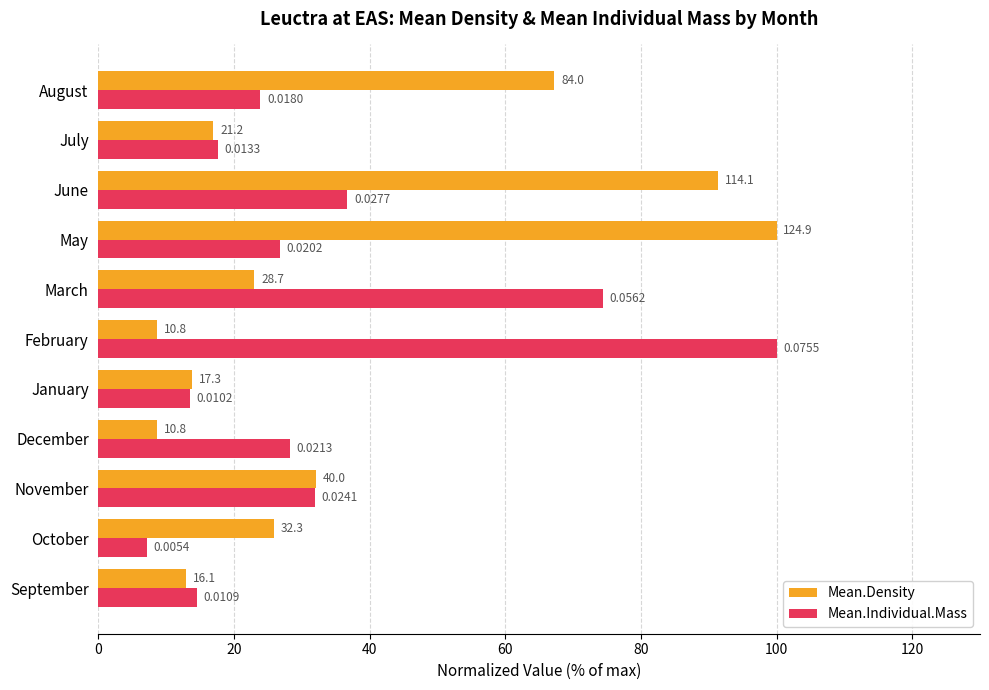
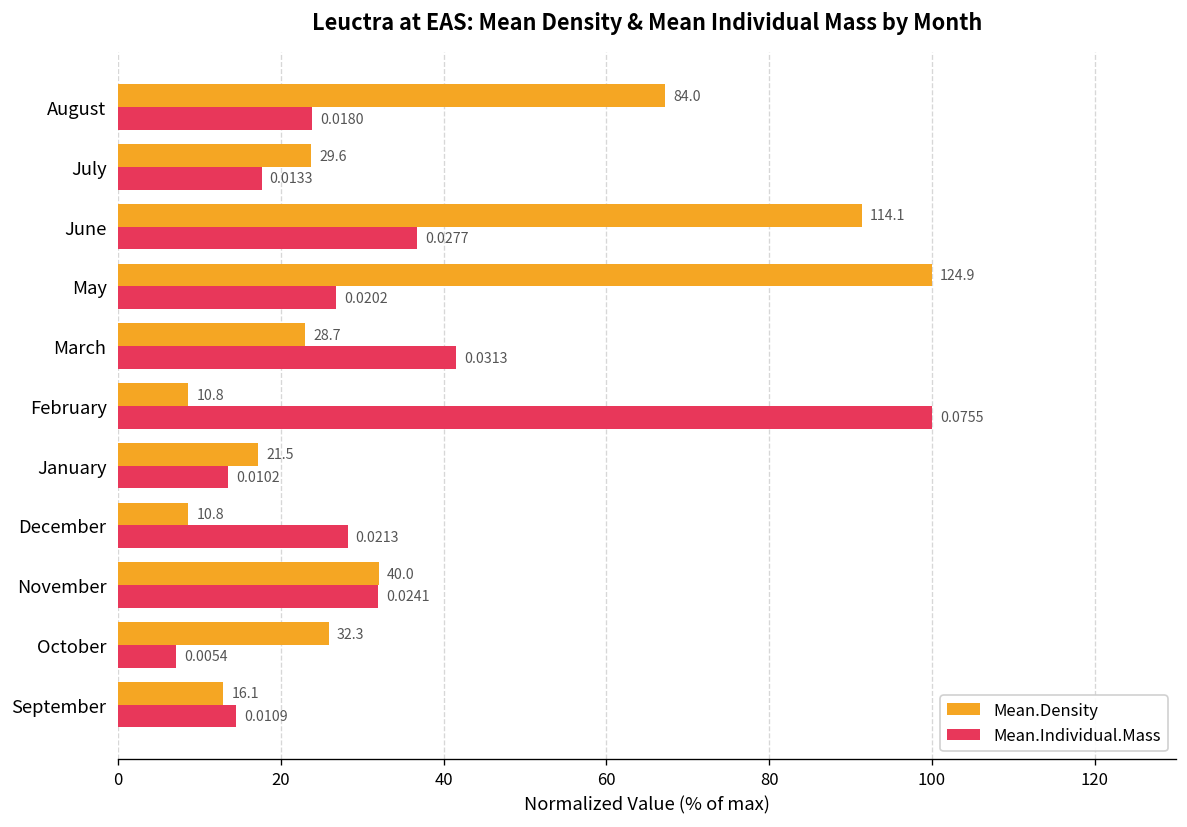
  {
    "Mean.Density": {
-     "July": 21.2,
-     "January": 17.3
+     "July": 29.6,
+     "January": 21.5
    },
    "Mean.Individual.Mass": {
-     "March": 0.0562
+     "March": 0.0313
    }
  }
